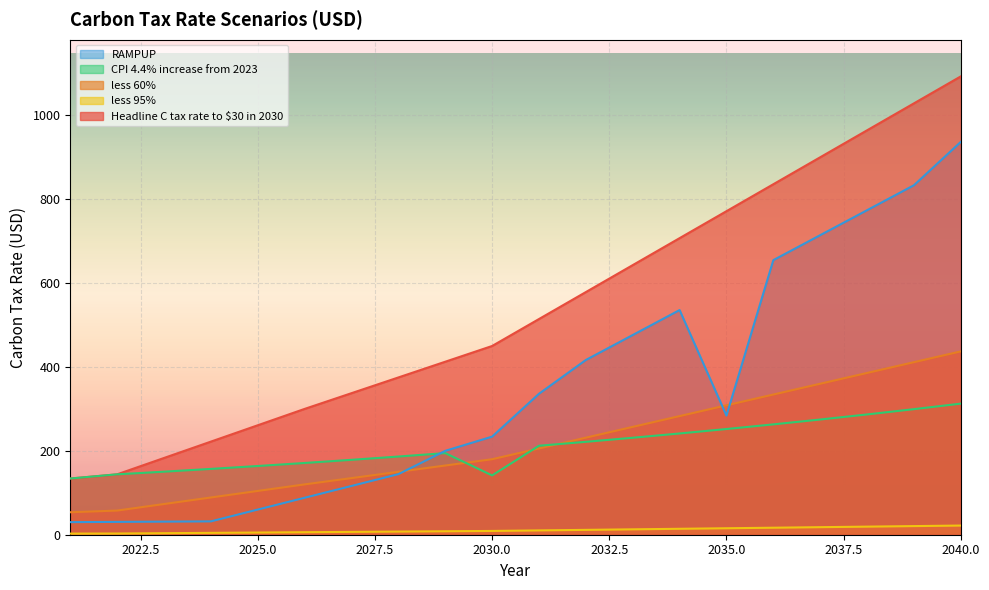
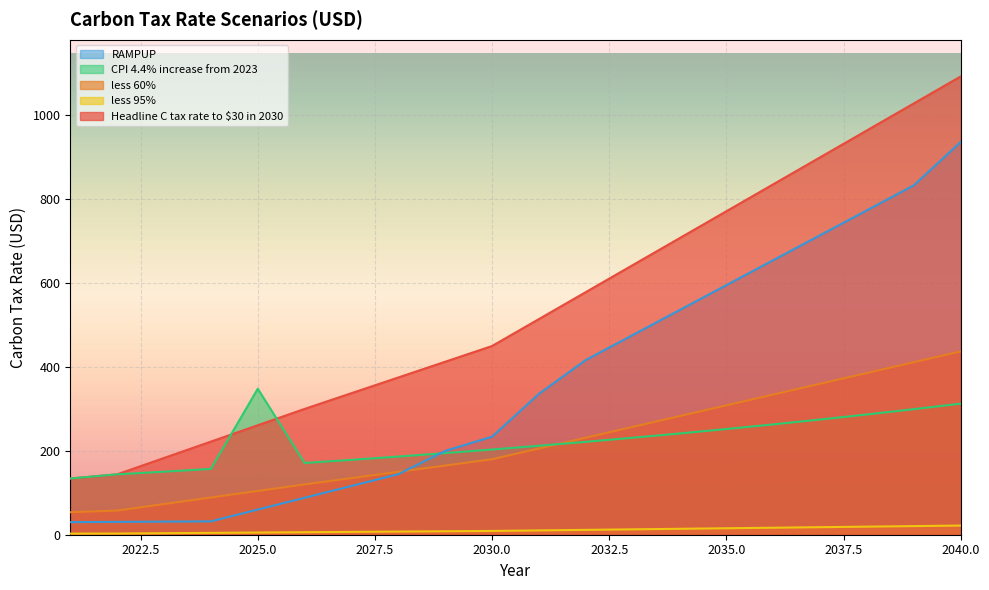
  {
    "RAMPUP": {
      "2025.0": 60,
      "2030.0": 230,
-     "2035.0": 280,
+     "2035.0": 600,
      "2040.0": 940
    },
    "CPI 4.4% increase from 2023": {
-     "2025.0": 160,
-     "2030.0": 140,
+     "2025.0": 350,
+     "2030.0": 200,
      "2035.0": 250,
      "2040.0": 310
    },
    "less 95%": {
      "2025.0": 10,
      "2030.0": 10,
      "2035.0": 20,
      "2040.0": 20
    }
  }
